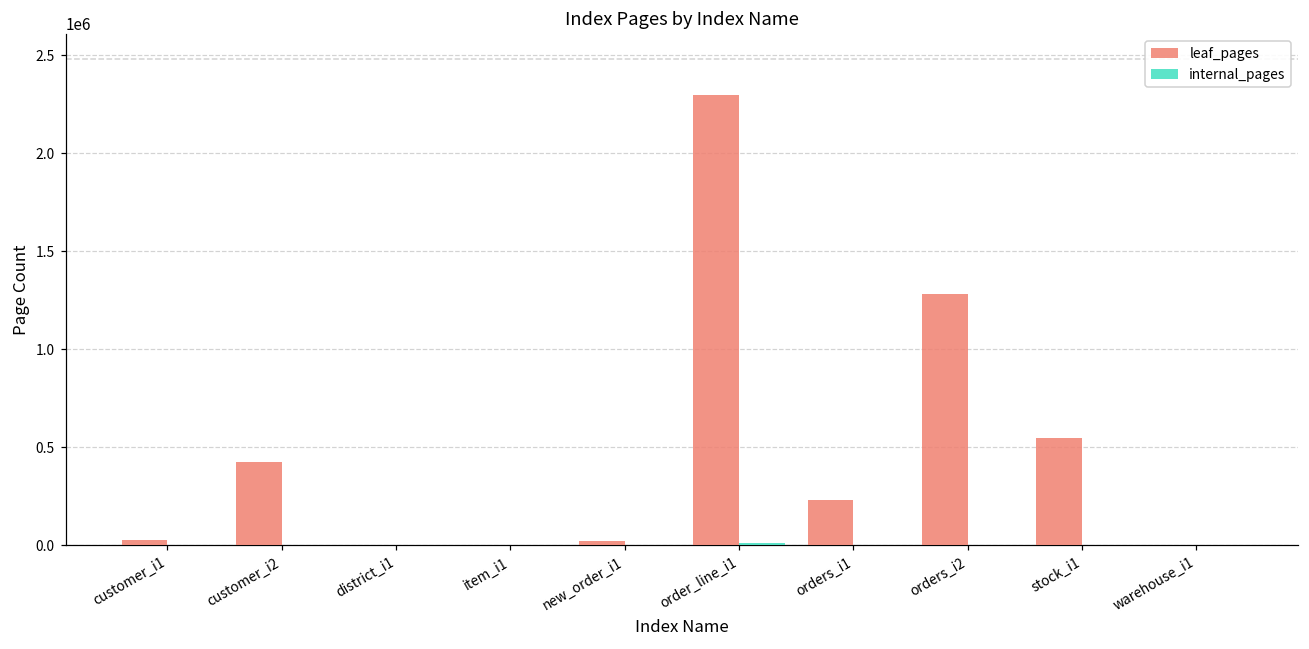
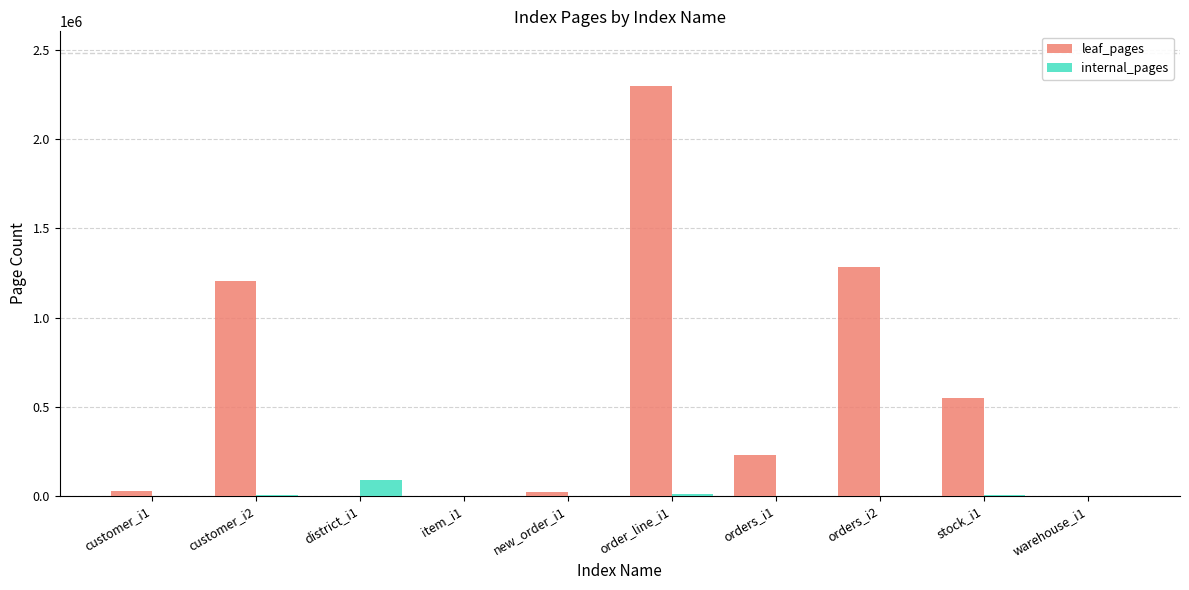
  {
    "leaf_pages": {
      "customer_i1": 20000,
-     "customer_i2": 420000,
+     "customer_i2": 1200000,
      "new_order_i1": 20000,
      "order_line_i1": 2300000,
      "orders_i1": 230000,
      "orders_i2": 1280000,
      "stock_i1": 550000
    },
    "internal_pages": {
-     "district_i1": 0
+     "district_i1": 90000
    }
  }
